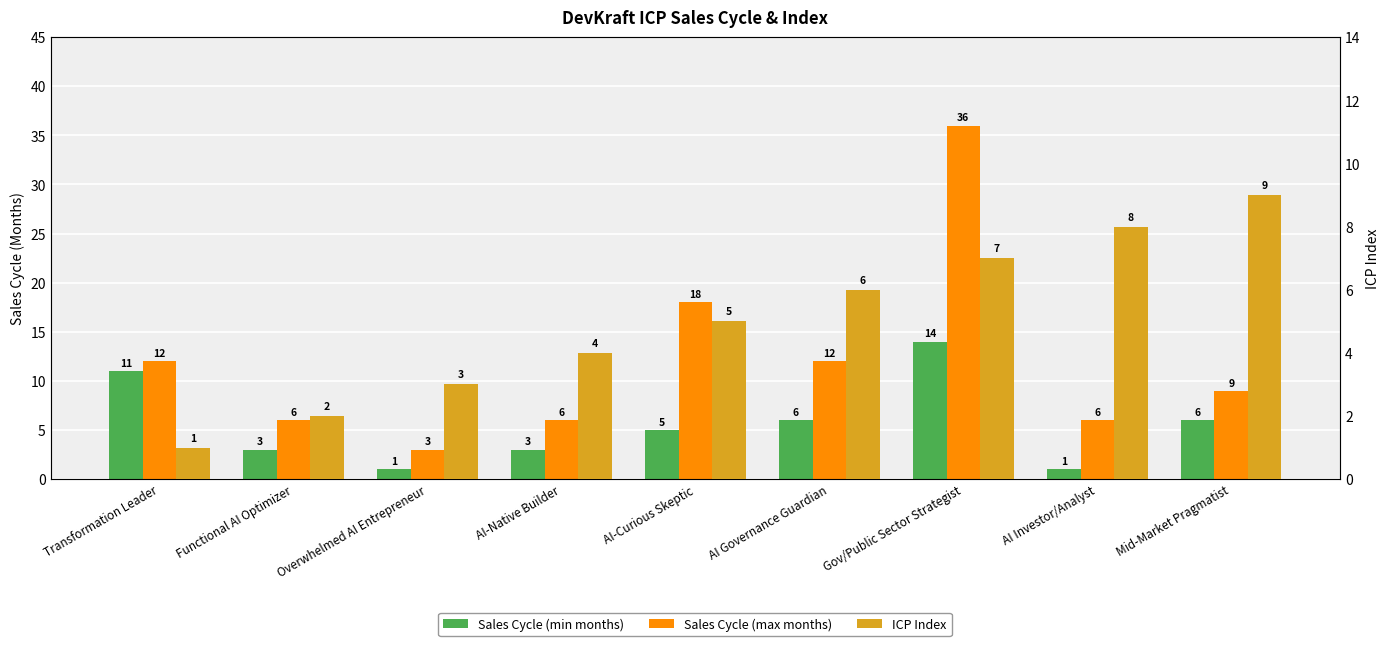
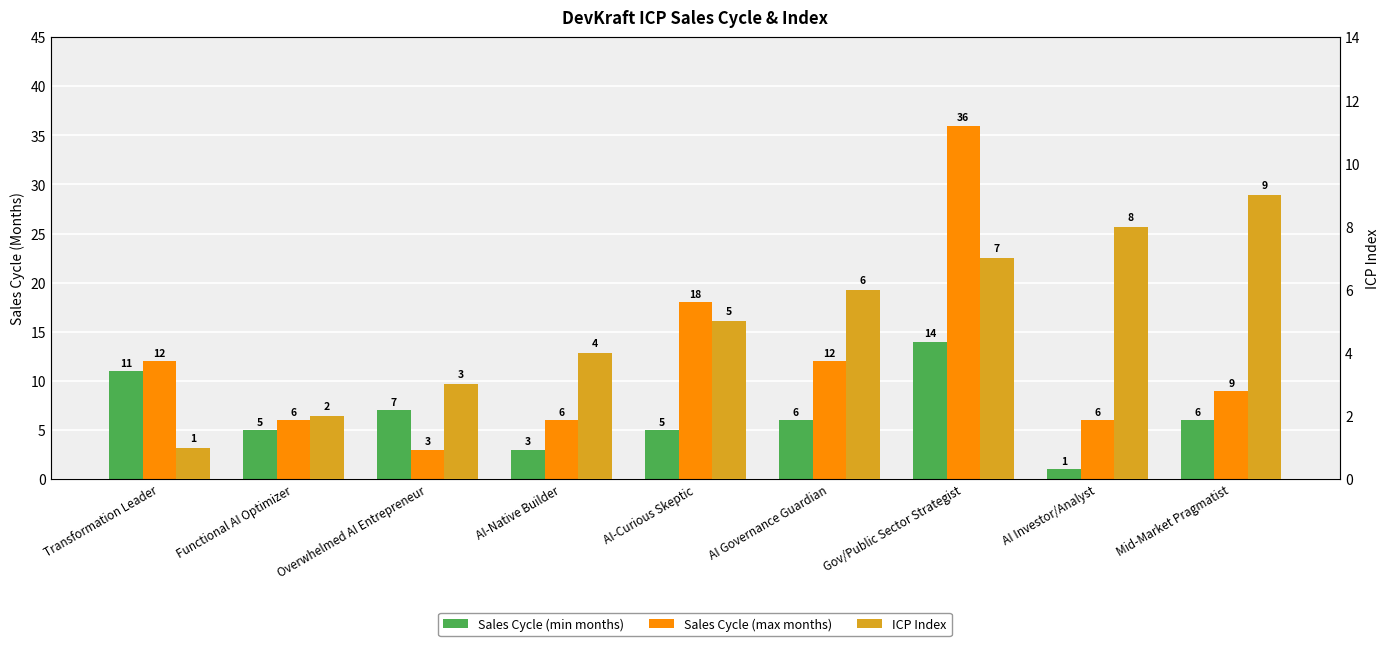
  {
    "Sales Cycle (min months)": {
      "Transformation Leader": 11,
-     "Functional AI Optimizer": 3,
-     "Overwhelmed AI Entrepreneur": 1,
+     "Functional AI Optimizer": 5,
+     "Overwhelmed AI Entrepreneur": 7,
      "AI-Native Builder": 3,
      "AI-Curious Skeptic": 5,
      "AI Governance Guardian": 6,
      "Gov/Public Sector Strategist": 14,
      "AI Investor/Analyst": 1,
      "Mid-Market Pragmatist": 6
    }
  }
